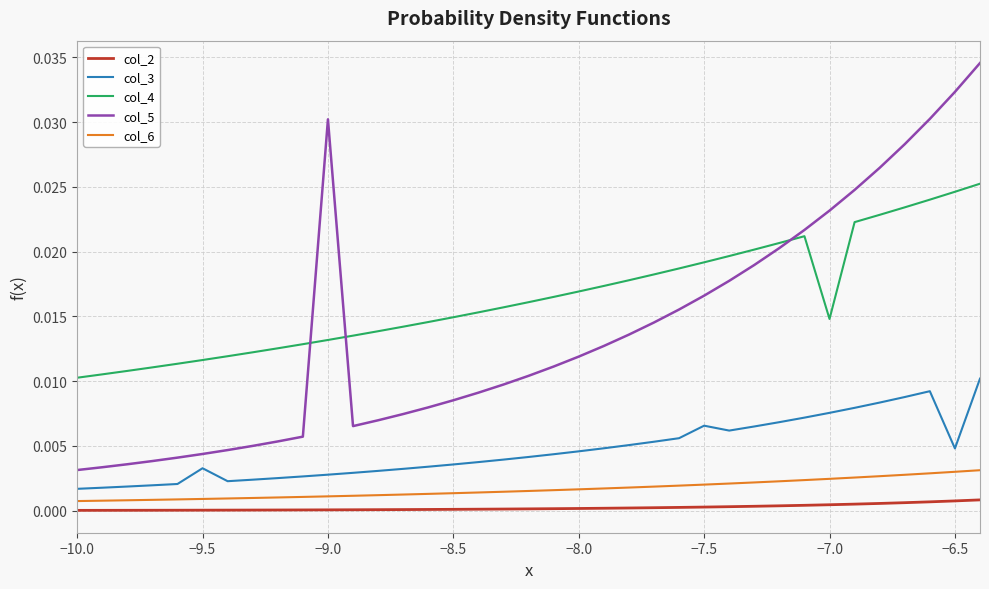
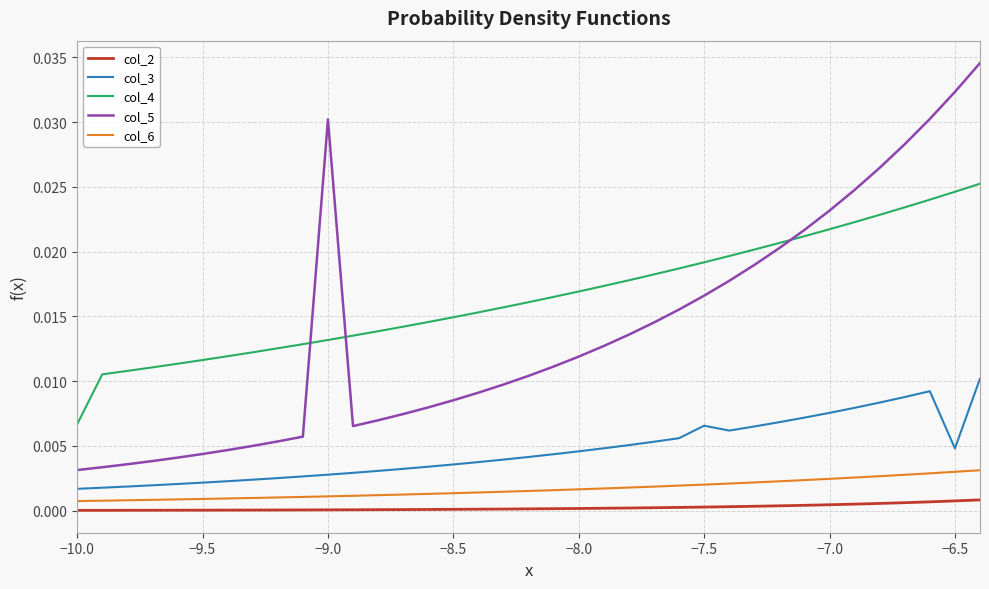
  {
    "col_2": {
      "−10.0": 0.0000,
      "−9.5": 0.0000,
      "−9.0": 0.0001,
      "−8.5": 0.0001,
      "−8.0": 0.0002,
      "−7.5": 0.0003,
      "−7.0": 0.0005,
      "−6.5": 0.0008
    },
    "col_3": {
      "−10.0": 0.0017,
-     "−9.5": 0.0033,
+     "−9.5": 0.0022,
      "−9.0": 0.0028,
      "−8.5": 0.0036,
      "−8.0": 0.0046,
      "−7.5": 0.0066,
      "−7.0": 0.0075,
      "−6.5": 0.0048
    },
    "col_4": {
-     "−10.0": 0.0103,
+     "−10.0": 0.0067,
      "−9.5": 0.0116,
      "−9.0": 0.0132,
      "−8.5": 0.0149,
      "−8.0": 0.0169,
      "−7.5": 0.0192,
-     "−7.0": 0.0148,
+     "−7.0": 0.0217,
      "−6.5": 0.0246
    },
    "col_5": {
      "−10.0": 0.0031,
      "−9.5": 0.0044,
      "−9.0": 0.0302,
      "−8.5": 0.0085,
      "−8.0": 0.0119,
      "−7.5": 0.0166,
      "−7.0": 0.0232,
      "−6.5": 0.0323
    },
    "col_6": {
      "−10.0": 0.0007,
      "−9.5": 0.0009,
      "−9.0": 0.0011,
      "−8.5": 0.0013,
      "−8.0": 0.0016,
      "−7.5": 0.0020,
      "−7.0": 0.0025,
      "−6.5": 0.0030
    }
  }
